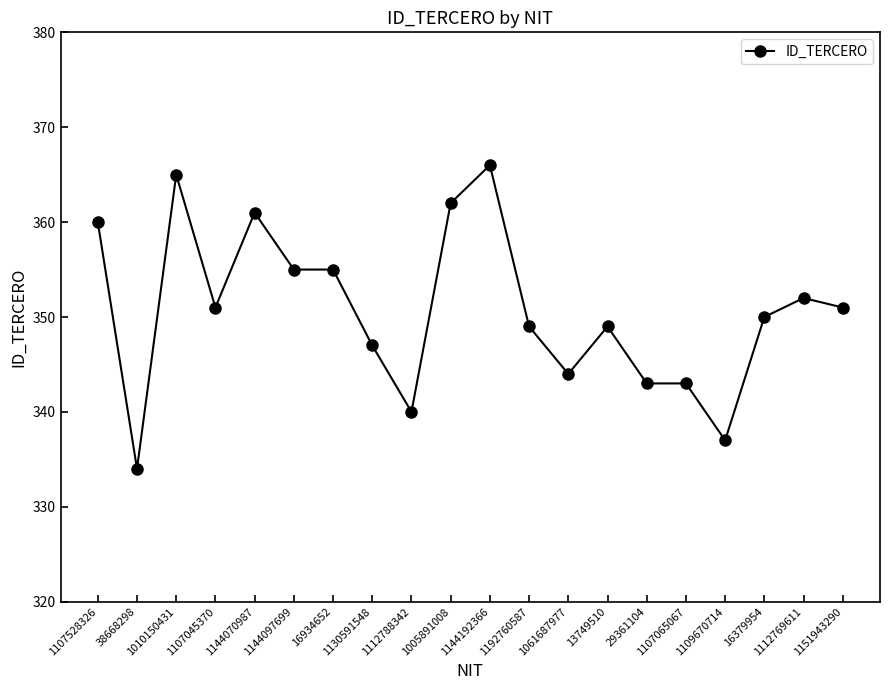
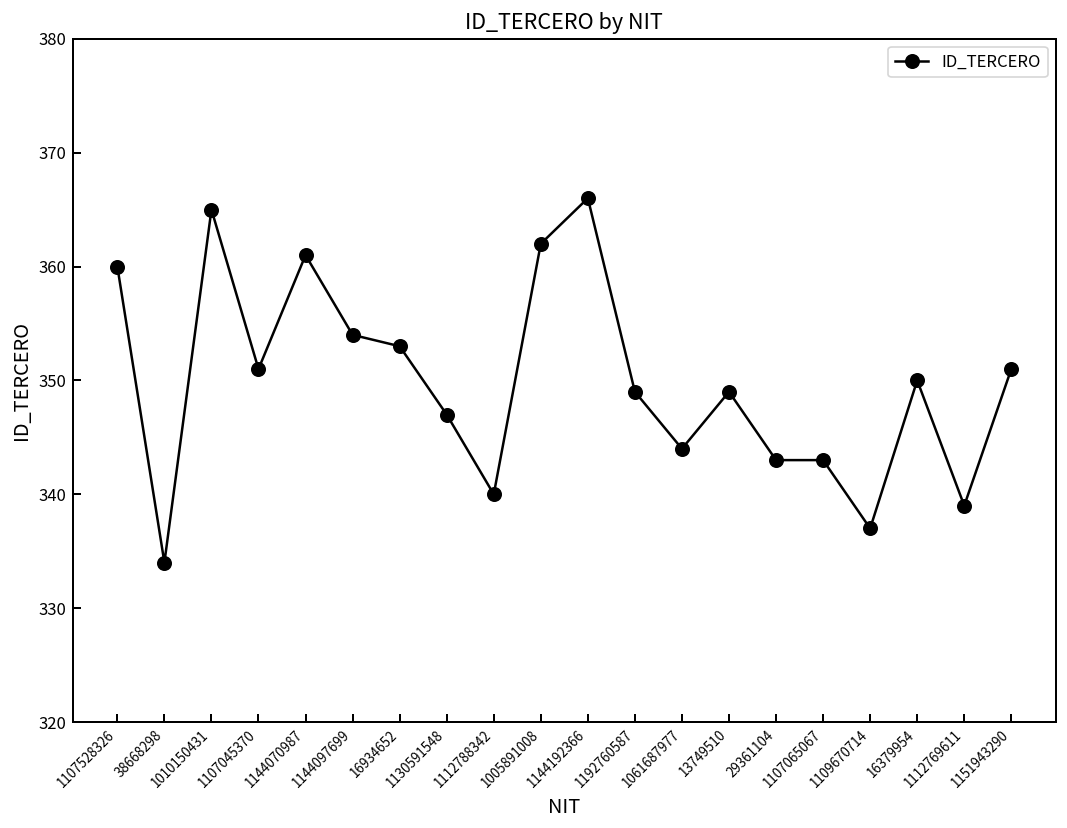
  {
    "1107528326": 360,
    "38668298": 334,
    "1010150431": 365,
    "1107045370": 351,
    "1144070987": 361,
-   "1144097699": 355,
-   "16934652": 355,
+   "1144097699": 354,
+   "16934652": 353,
    "1130591548": 347,
    "1112788342": 340,
    "1005891008": 362,
    "1144192366": 366,
    "1192760587": 349,
    "1061687977": 344,
    "13749510": 349,
    "29361104": 343,
    "1107065067": 343,
    "1109670714": 337,
    "16379954": 350,
-   "1112769611": 352,
+   "1112769611": 339,
    "1151943290": 351
  }
